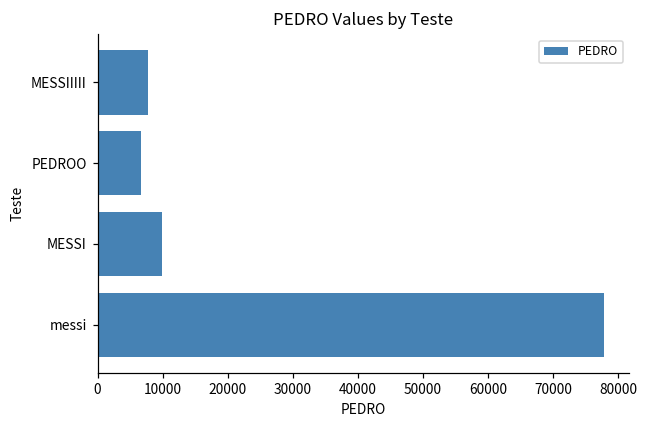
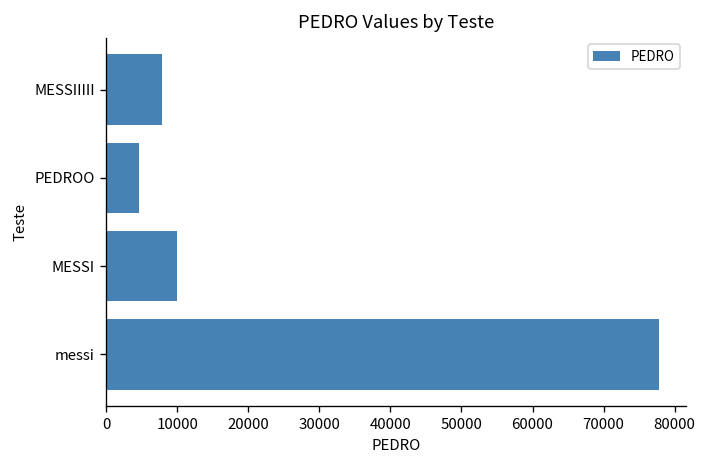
  {
    "MESSIIIII": 8000,
-   "PEDROO": 7000,
+   "PEDROO": 5000,
    "MESSI": 10000,
    "messi": 78000
  }
